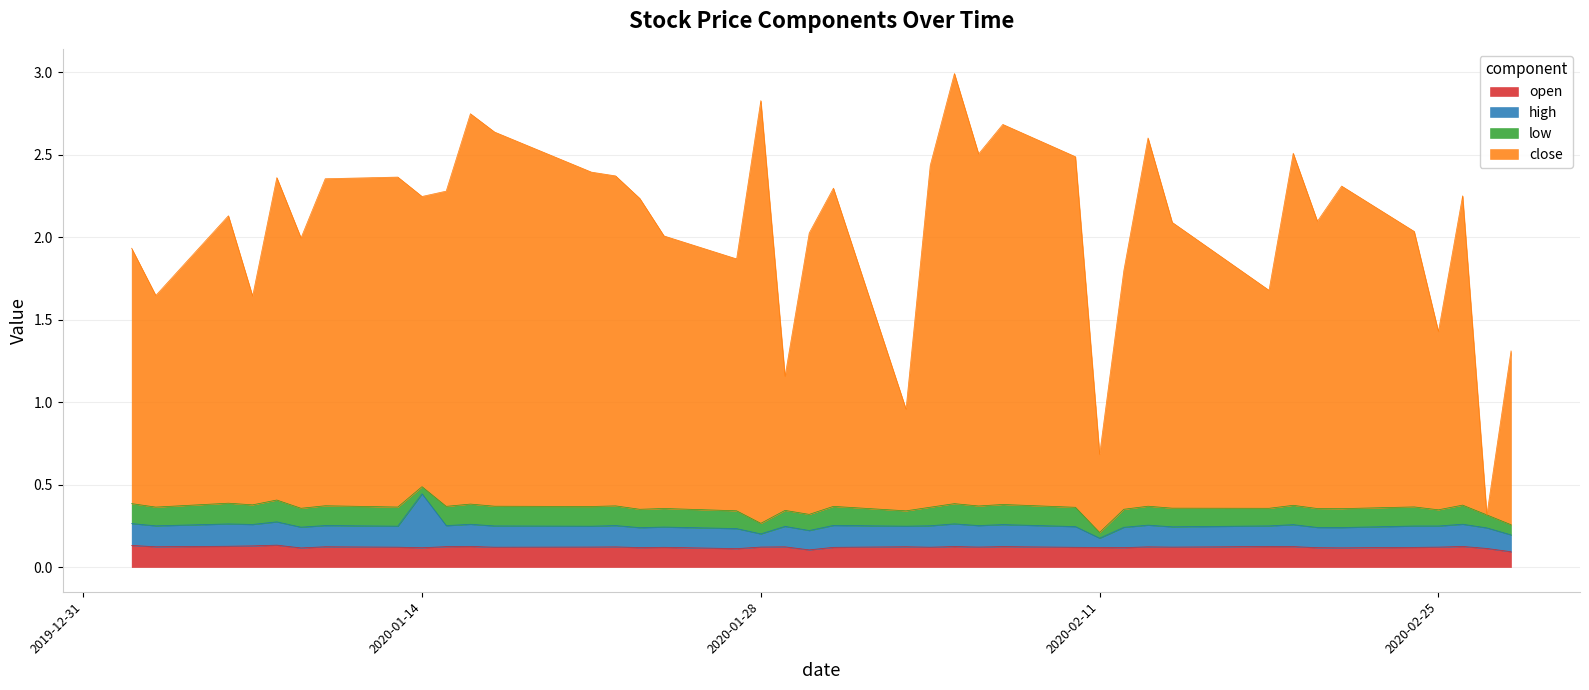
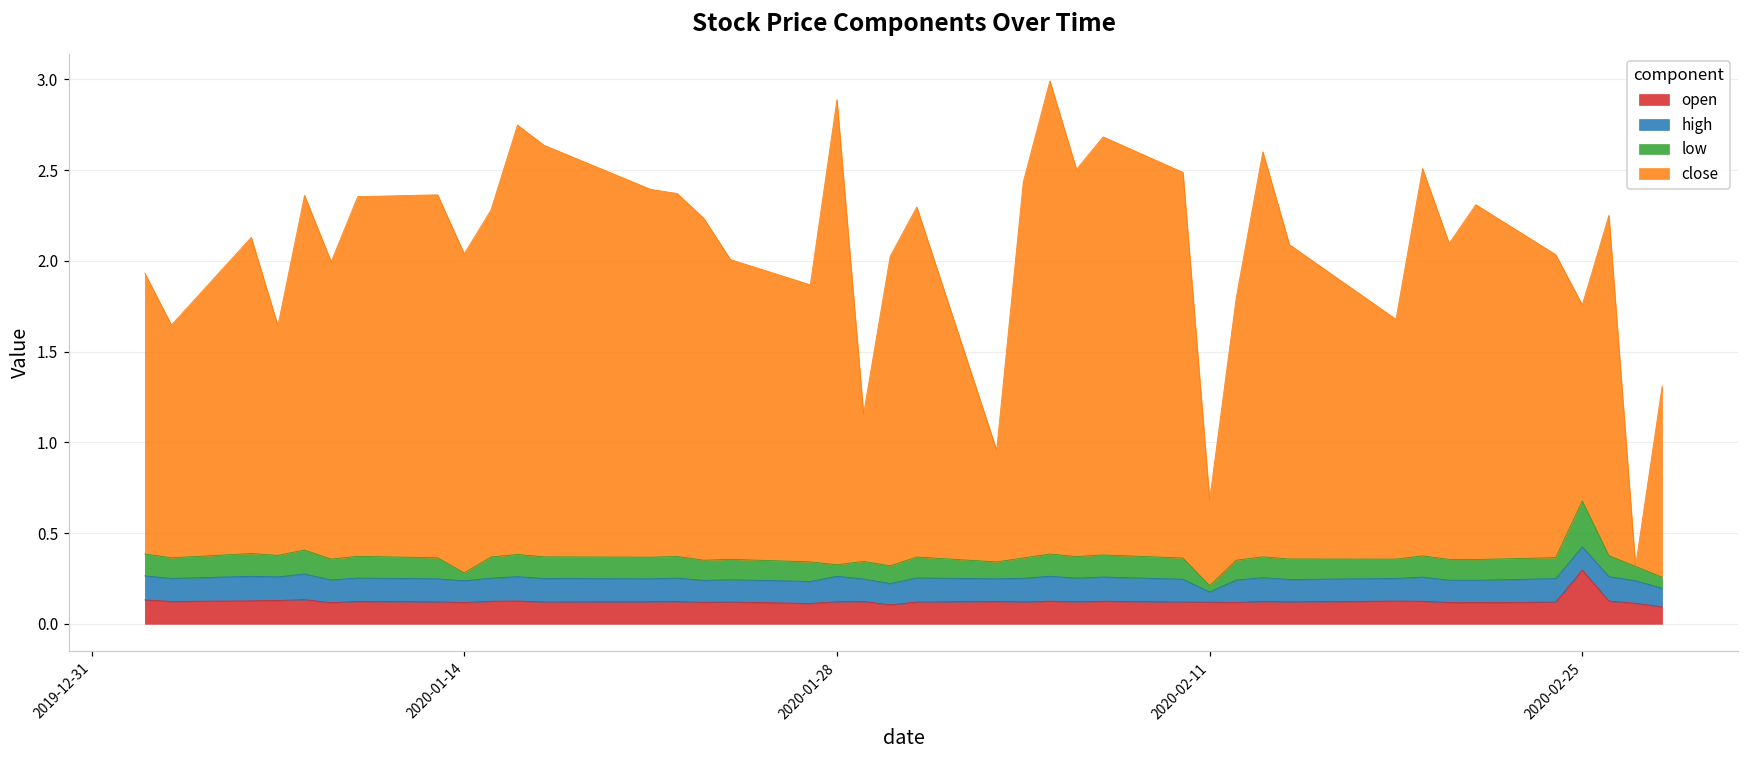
  {
    "open": {
      "2020-01-14": 0.12,
      "2020-01-28": 0.12,
      "2020-02-11": 0.12,
-     "2020-02-25": 0.12
+     "2020-02-25": 0.30
    },
    "high": {
-     "2020-01-14": 0.33,
-     "2020-01-28": 0.08,
+     "2020-01-14": 0.12,
+     "2020-01-28": 0.14,
      "2020-02-11": 0.06,
      "2020-02-25": 0.13
    },
    "low": {
      "2020-01-14": 0.04,
      "2020-01-28": 0.06,
      "2020-02-11": 0.03,
-     "2020-02-25": 0.10
+     "2020-02-25": 0.25
    },
    "close": {
      "2020-01-14": 1.76,
      "2020-01-28": 2.56,
      "2020-02-11": 0.47,
      "2020-02-25": 1.08
    }
  }
